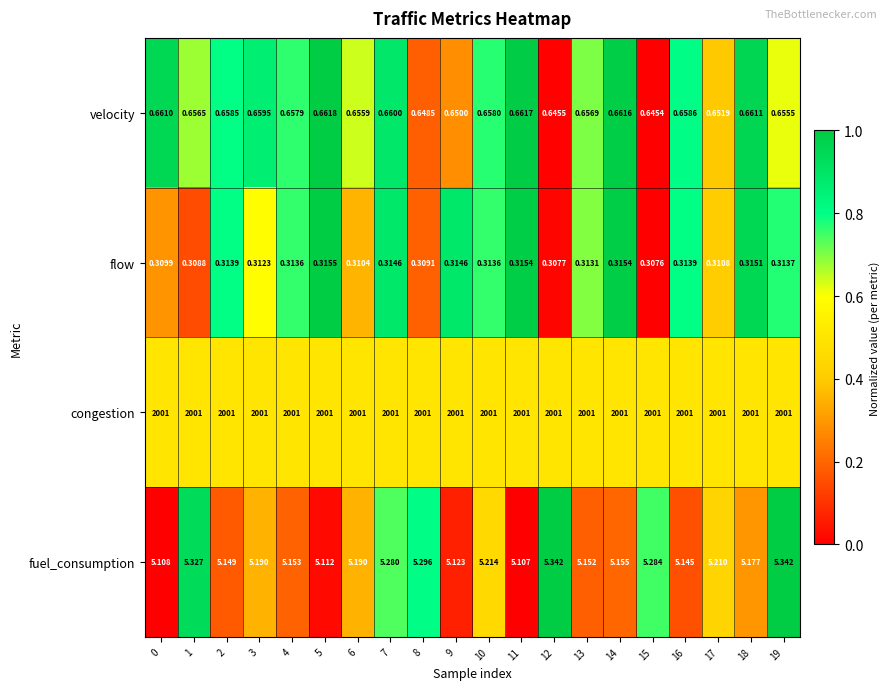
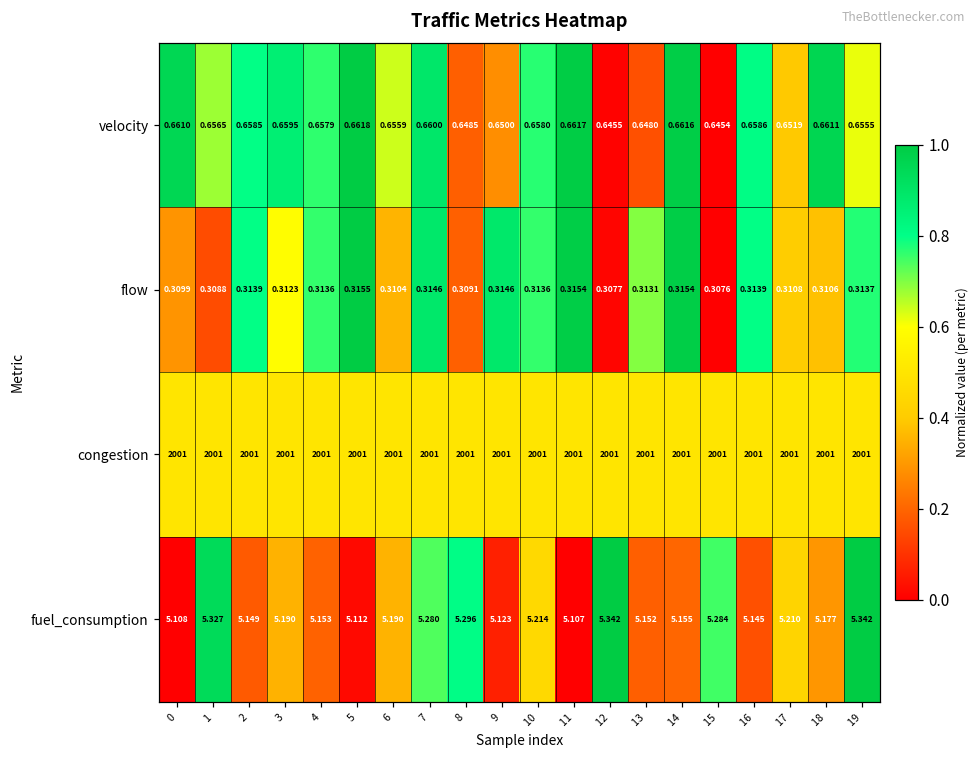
  {
    "velocity": {
      "0": 0.6610,
      "1": 0.6565,
      "2": 0.6585,
      "3": 0.6595,
      "4": 0.6579,
      "5": 0.6618,
      "6": 0.6559,
      "7": 0.6600,
      "8": 0.6485,
      "9": 0.6500,
      "10": 0.6580,
      "11": 0.6617,
      "12": 0.6455,
-     "13": 0.6569,
+     "13": 0.6480,
      "14": 0.6616,
      "15": 0.6454,
      "16": 0.6586,
      "17": 0.6519,
      "18": 0.6611,
      "19": 0.6555
    },
    "flow": {
      "0": 0.3099,
      "1": 0.3088,
      "2": 0.3139,
      "3": 0.3123,
      "4": 0.3136,
      "5": 0.3155,
      "6": 0.3104,
      "7": 0.3146,
      "8": 0.3091,
      "9": 0.3146,
      "10": 0.3136,
      "11": 0.3154,
      "12": 0.3077,
      "13": 0.3131,
      "14": 0.3154,
      "15": 0.3076,
      "16": 0.3139,
      "17": 0.3108,
-     "18": 0.3151,
+     "18": 0.3106,
      "19": 0.3137
    },
    "congestion": {
      "0": 2001,
      "1": 2001,
      "2": 2001,
      "3": 2001,
      "4": 2001,
      "5": 2001,
      "6": 2001,
      "7": 2001,
      "8": 2001,
      "9": 2001,
      "10": 2001,
      "11": 2001,
      "12": 2001,
      "13": 2001,
      "14": 2001,
      "15": 2001,
      "16": 2001,
      "17": 2001,
      "18": 2001,
      "19": 2001
    },
    "fuel_consumption": {
      "0": 5.108,
      "1": 5.327,
      "2": 5.149,
      "3": 5.190,
      "4": 5.153,
      "5": 5.112,
      "6": 5.190,
      "7": 5.280,
      "8": 5.296,
      "9": 5.123,
      "10": 5.214,
      "11": 5.107,
      "12": 5.342,
      "13": 5.152,
      "14": 5.155,
      "15": 5.284,
      "16": 5.145,
      "17": 5.210,
      "18": 5.177,
      "19": 5.342
    }
  }
